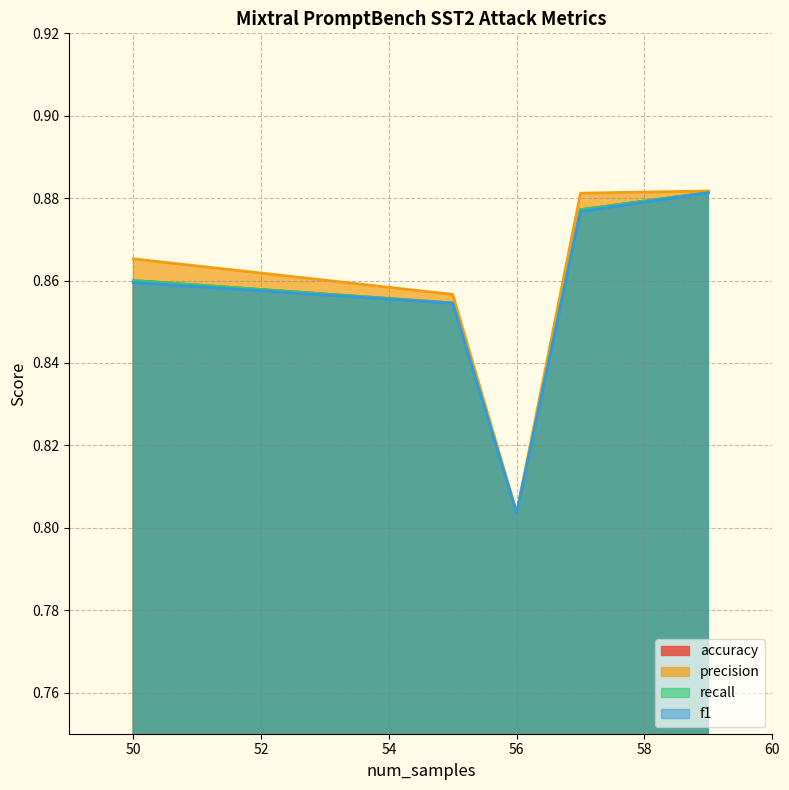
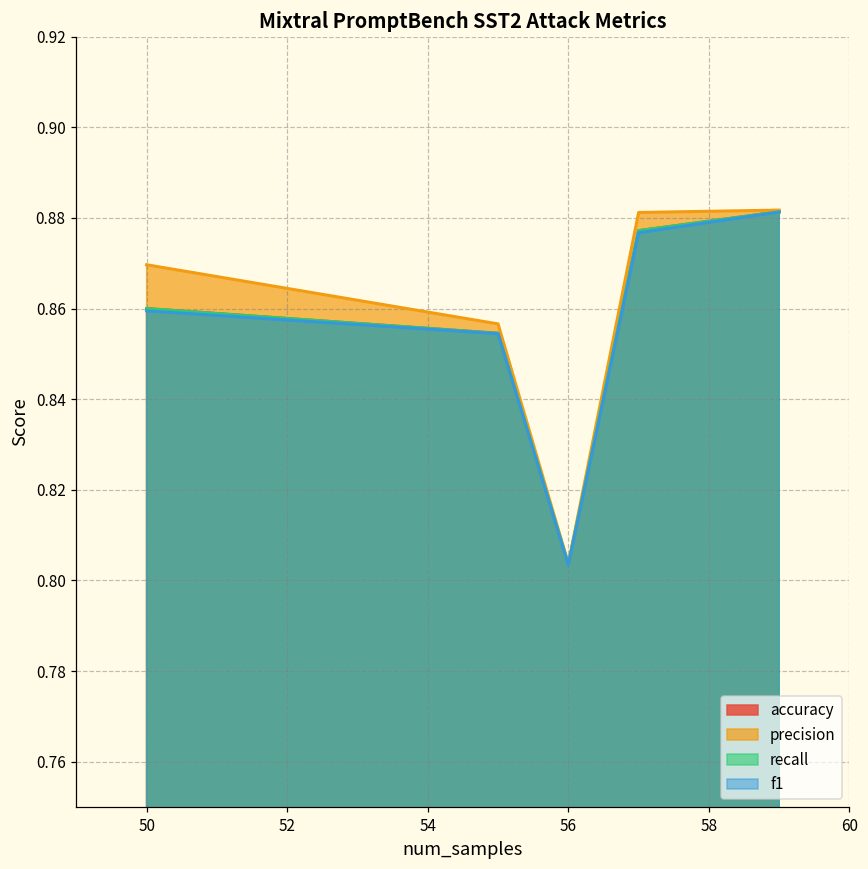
  {
    "precision": {
-     "50": 0.865
+     "50": 0.870
    }
  }
